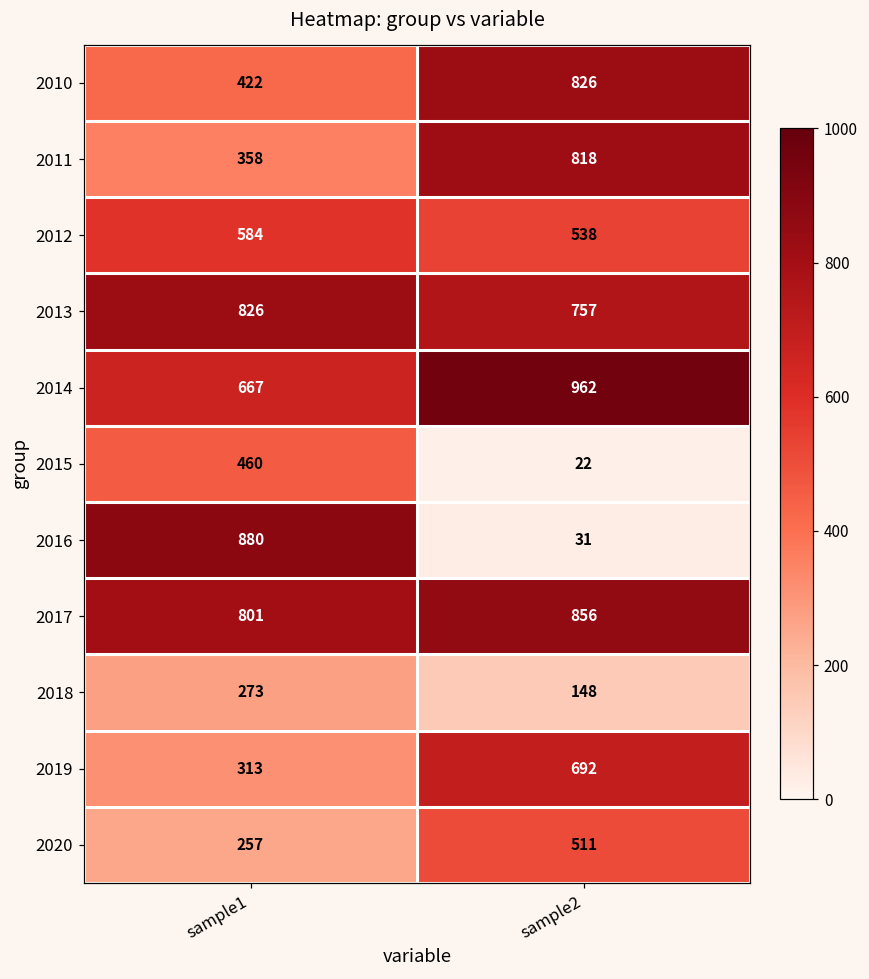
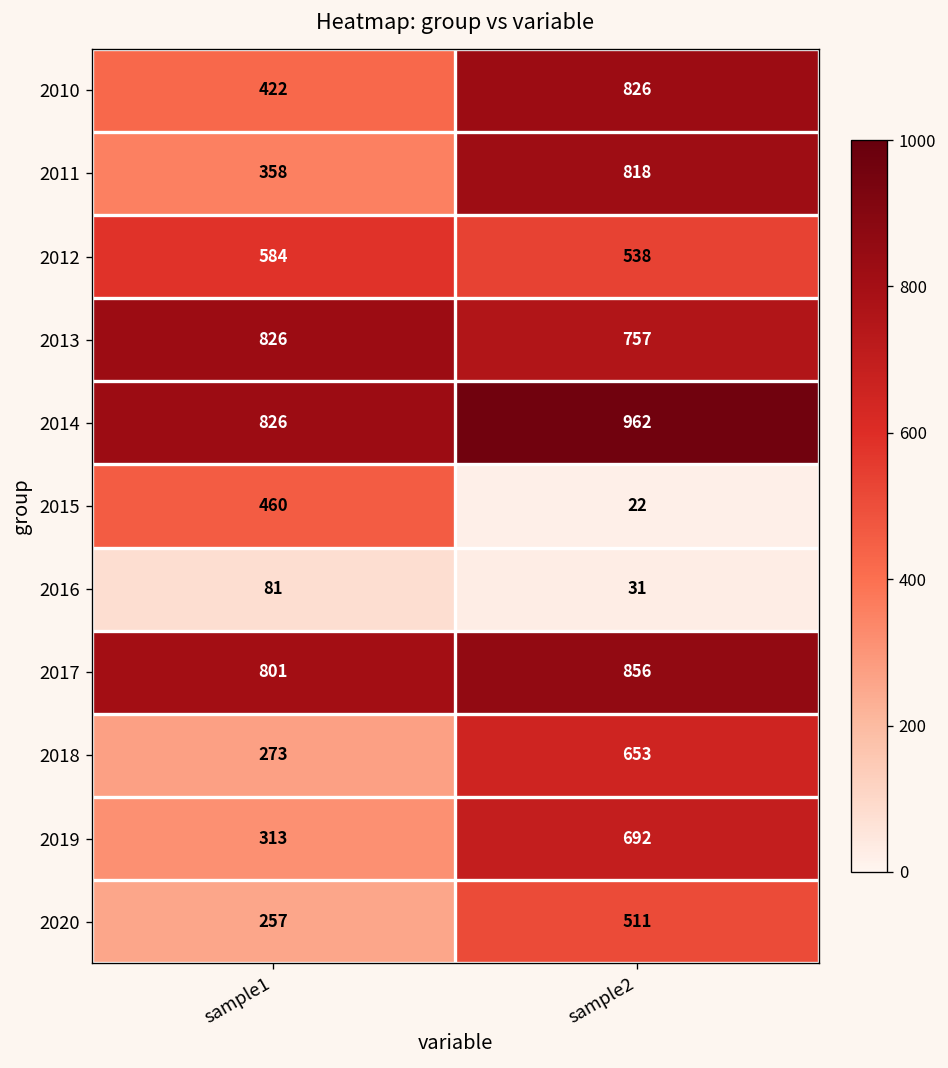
  {
    "2010": {
      "sample1": 422,
      "sample2": 826
    },
    "2011": {
      "sample1": 358,
      "sample2": 818
    },
    "2012": {
      "sample1": 584,
      "sample2": 538
    },
    "2013": {
      "sample1": 826,
      "sample2": 757
    },
    "2014": {
-     "sample1": 667,
+     "sample1": 826,
      "sample2": 962
    },
    "2015": {
      "sample1": 460,
      "sample2": 22
    },
    "2016": {
-     "sample1": 880,
+     "sample1": 81,
      "sample2": 31
    },
    "2017": {
      "sample1": 801,
      "sample2": 856
    },
    "2018": {
      "sample1": 273,
-     "sample2": 148
+     "sample2": 653
    },
    "2019": {
      "sample1": 313,
      "sample2": 692
    },
    "2020": {
      "sample1": 257,
      "sample2": 511
    }
  }
